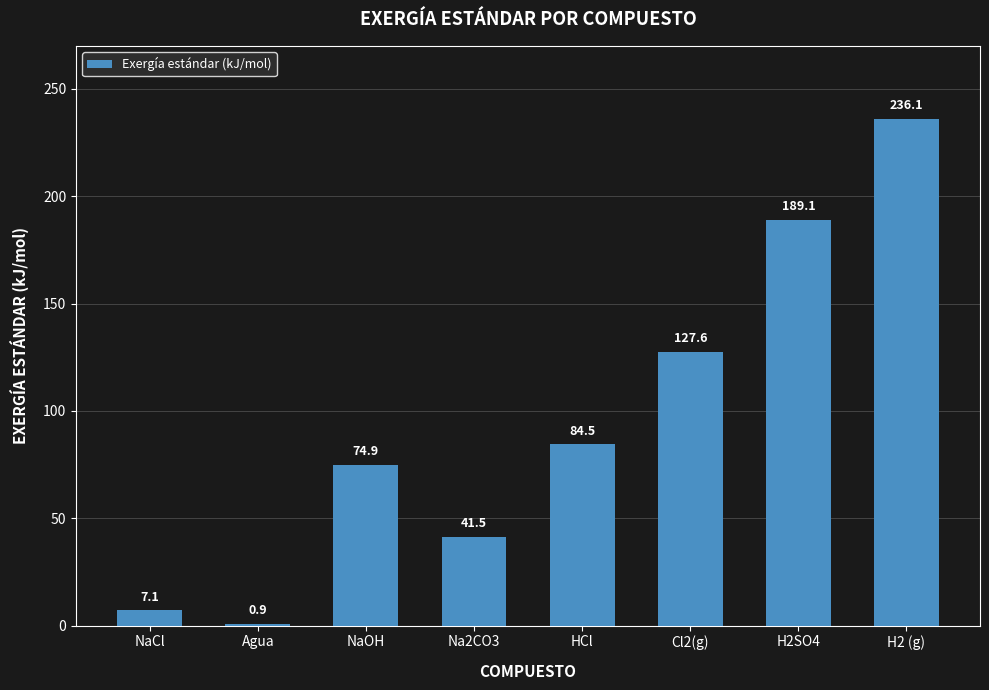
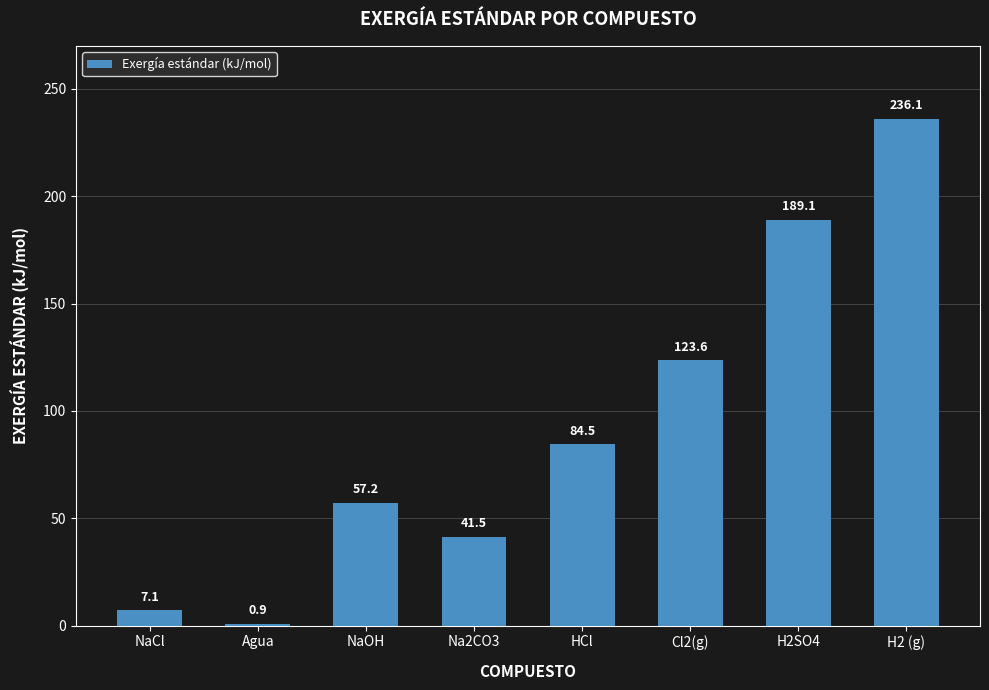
  {
    "NaCl": 7.1,
    "Agua": 0.9,
-   "NaOH": 74.9,
+   "NaOH": 57.2,
    "Na2CO3": 41.5,
    "HCl": 84.5,
-   "Cl2(g)": 127.6,
+   "Cl2(g)": 123.6,
    "H2SO4": 189.1,
    "H2 (g)": 236.1
  }
